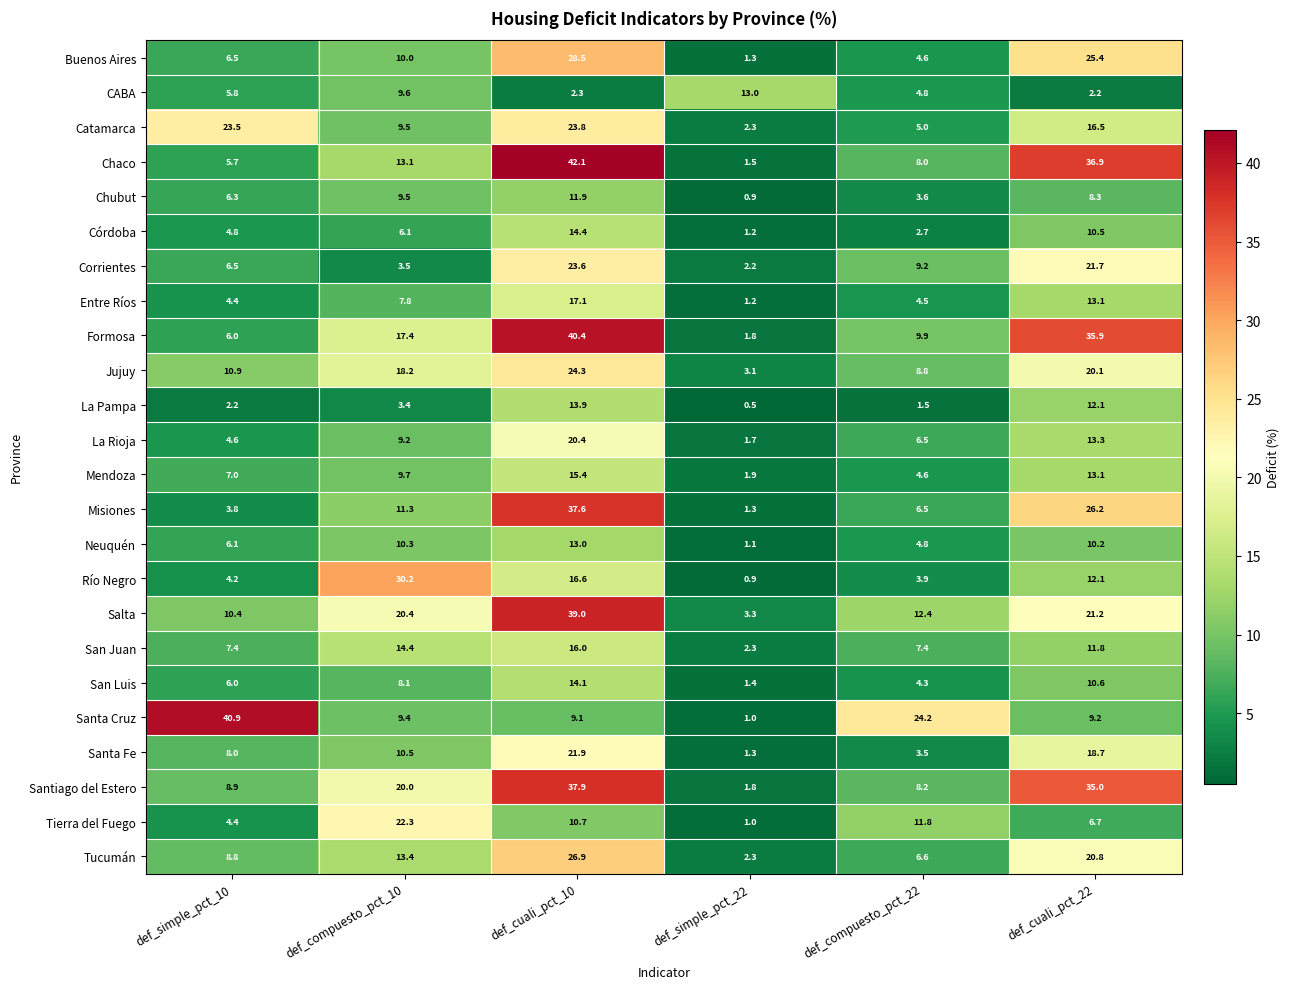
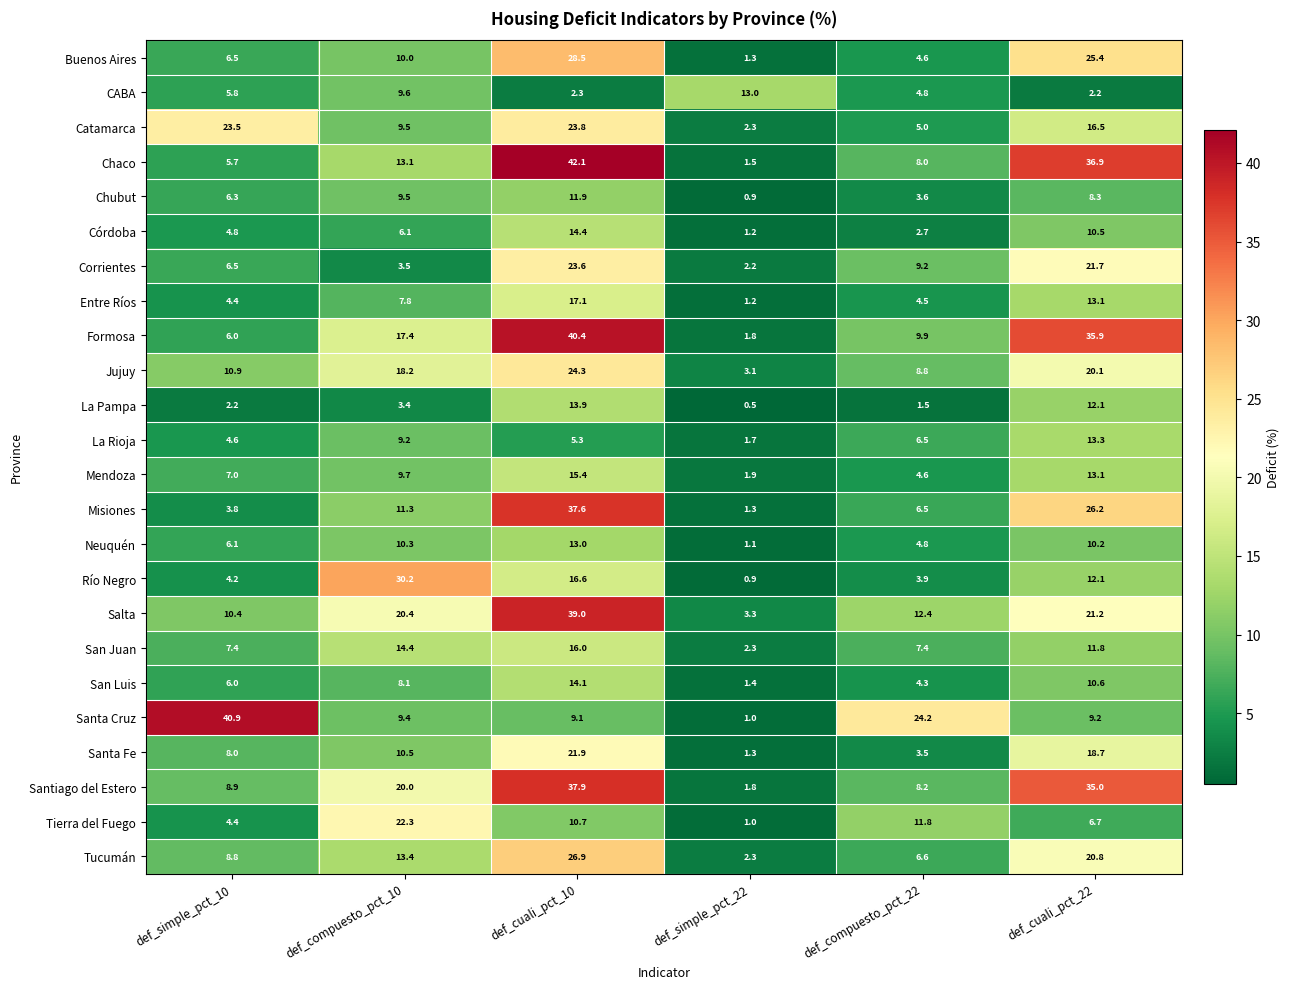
  {
    "Buenos Aires": {
      "def_simple_pct_10": 6.5,
      "def_compuesto_pct_10": 10.0,
      "def_cuali_pct_10": 28.5,
      "def_simple_pct_22": 1.3,
      "def_compuesto_pct_22": 4.6,
      "def_cuali_pct_22": 25.4
    },
    "CABA": {
      "def_simple_pct_10": 5.8,
      "def_compuesto_pct_10": 9.6,
      "def_cuali_pct_10": 2.3,
      "def_simple_pct_22": 13.0,
      "def_compuesto_pct_22": 4.8,
      "def_cuali_pct_22": 2.2
    },
    "Catamarca": {
      "def_simple_pct_10": 23.5,
      "def_compuesto_pct_10": 9.5,
      "def_cuali_pct_10": 23.8,
      "def_simple_pct_22": 2.3,
      "def_compuesto_pct_22": 5.0,
      "def_cuali_pct_22": 16.5
    },
    "Chaco": {
      "def_simple_pct_10": 5.7,
      "def_compuesto_pct_10": 13.1,
      "def_cuali_pct_10": 42.1,
      "def_simple_pct_22": 1.5,
      "def_compuesto_pct_22": 8.0,
      "def_cuali_pct_22": 36.9
    },
    "Chubut": {
      "def_simple_pct_10": 6.3,
      "def_compuesto_pct_10": 9.5,
      "def_cuali_pct_10": 11.9,
      "def_simple_pct_22": 0.9,
      "def_compuesto_pct_22": 3.6,
      "def_cuali_pct_22": 8.3
    },
    "Córdoba": {
      "def_simple_pct_10": 4.8,
      "def_compuesto_pct_10": 6.1,
      "def_cuali_pct_10": 14.4,
      "def_simple_pct_22": 1.2,
      "def_compuesto_pct_22": 2.7,
      "def_cuali_pct_22": 10.5
    },
    "Corrientes": {
      "def_simple_pct_10": 6.5,
      "def_compuesto_pct_10": 3.5,
      "def_cuali_pct_10": 23.6,
      "def_simple_pct_22": 2.2,
      "def_compuesto_pct_22": 9.2,
      "def_cuali_pct_22": 21.7
    },
    "Entre Ríos": {
      "def_simple_pct_10": 4.4,
      "def_compuesto_pct_10": 7.8,
      "def_cuali_pct_10": 17.1,
      "def_simple_pct_22": 1.2,
      "def_compuesto_pct_22": 4.5,
      "def_cuali_pct_22": 13.1
    },
    "Formosa": {
      "def_simple_pct_10": 6.0,
      "def_compuesto_pct_10": 17.4,
      "def_cuali_pct_10": 40.4,
      "def_simple_pct_22": 1.8,
      "def_compuesto_pct_22": 9.9,
      "def_cuali_pct_22": 35.9
    },
    "Jujuy": {
      "def_simple_pct_10": 10.9,
      "def_compuesto_pct_10": 18.2,
      "def_cuali_pct_10": 24.3,
      "def_simple_pct_22": 3.1,
      "def_compuesto_pct_22": 8.8,
      "def_cuali_pct_22": 20.1
    },
    "La Pampa": {
      "def_simple_pct_10": 2.2,
      "def_compuesto_pct_10": 3.4,
      "def_cuali_pct_10": 13.9,
      "def_simple_pct_22": 0.5,
      "def_compuesto_pct_22": 1.5,
      "def_cuali_pct_22": 12.1
    },
    "La Rioja": {
      "def_simple_pct_10": 4.6,
      "def_compuesto_pct_10": 9.2,
-     "def_cuali_pct_10": 20.4,
+     "def_cuali_pct_10": 5.3,
      "def_simple_pct_22": 1.7,
      "def_compuesto_pct_22": 6.5,
      "def_cuali_pct_22": 13.3
    },
    "Mendoza": {
      "def_simple_pct_10": 7.0,
      "def_compuesto_pct_10": 9.7,
      "def_cuali_pct_10": 15.4,
      "def_simple_pct_22": 1.9,
      "def_compuesto_pct_22": 4.6,
      "def_cuali_pct_22": 13.1
    },
    "Misiones": {
      "def_simple_pct_10": 3.8,
      "def_compuesto_pct_10": 11.3,
      "def_cuali_pct_10": 37.6,
      "def_simple_pct_22": 1.3,
      "def_compuesto_pct_22": 6.5,
      "def_cuali_pct_22": 26.2
    },
    "Neuquén": {
      "def_simple_pct_10": 6.1,
      "def_compuesto_pct_10": 10.3,
      "def_cuali_pct_10": 13.0,
      "def_simple_pct_22": 1.1,
      "def_compuesto_pct_22": 4.8,
      "def_cuali_pct_22": 10.2
    },
    "Río Negro": {
      "def_simple_pct_10": 4.2,
      "def_compuesto_pct_10": 30.2,
      "def_cuali_pct_10": 16.6,
      "def_simple_pct_22": 0.9,
      "def_compuesto_pct_22": 3.9,
      "def_cuali_pct_22": 12.1
    },
    "Salta": {
      "def_simple_pct_10": 10.4,
      "def_compuesto_pct_10": 20.4,
      "def_cuali_pct_10": 39.0,
      "def_simple_pct_22": 3.3,
      "def_compuesto_pct_22": 12.4,
      "def_cuali_pct_22": 21.2
    },
    "San Juan": {
      "def_simple_pct_10": 7.4,
      "def_compuesto_pct_10": 14.4,
      "def_cuali_pct_10": 16.0,
      "def_simple_pct_22": 2.3,
      "def_compuesto_pct_22": 7.4,
      "def_cuali_pct_22": 11.8
    },
    "San Luis": {
      "def_simple_pct_10": 6.0,
      "def_compuesto_pct_10": 8.1,
      "def_cuali_pct_10": 14.1,
      "def_simple_pct_22": 1.4,
      "def_compuesto_pct_22": 4.3,
      "def_cuali_pct_22": 10.6
    },
    "Santa Cruz": {
      "def_simple_pct_10": 40.9,
      "def_compuesto_pct_10": 9.4,
      "def_cuali_pct_10": 9.1,
      "def_simple_pct_22": 1.0,
      "def_compuesto_pct_22": 24.2,
      "def_cuali_pct_22": 9.2
    },
    "Santa Fe": {
      "def_simple_pct_10": 8.0,
      "def_compuesto_pct_10": 10.5,
      "def_cuali_pct_10": 21.9,
      "def_simple_pct_22": 1.3,
      "def_compuesto_pct_22": 3.5,
      "def_cuali_pct_22": 18.7
    },
    "Santiago del Estero": {
      "def_simple_pct_10": 8.9,
      "def_compuesto_pct_10": 20.0,
      "def_cuali_pct_10": 37.9,
      "def_simple_pct_22": 1.8,
      "def_compuesto_pct_22": 8.2,
      "def_cuali_pct_22": 35.0
    },
    "Tierra del Fuego": {
      "def_simple_pct_10": 4.4,
      "def_compuesto_pct_10": 22.3,
      "def_cuali_pct_10": 10.7,
      "def_simple_pct_22": 1.0,
      "def_compuesto_pct_22": 11.8,
      "def_cuali_pct_22": 6.7
    },
    "Tucumán": {
      "def_simple_pct_10": 8.8,
      "def_compuesto_pct_10": 13.4,
      "def_cuali_pct_10": 26.9,
      "def_simple_pct_22": 2.3,
      "def_compuesto_pct_22": 6.6,
      "def_cuali_pct_22": 20.8
    }
  }
